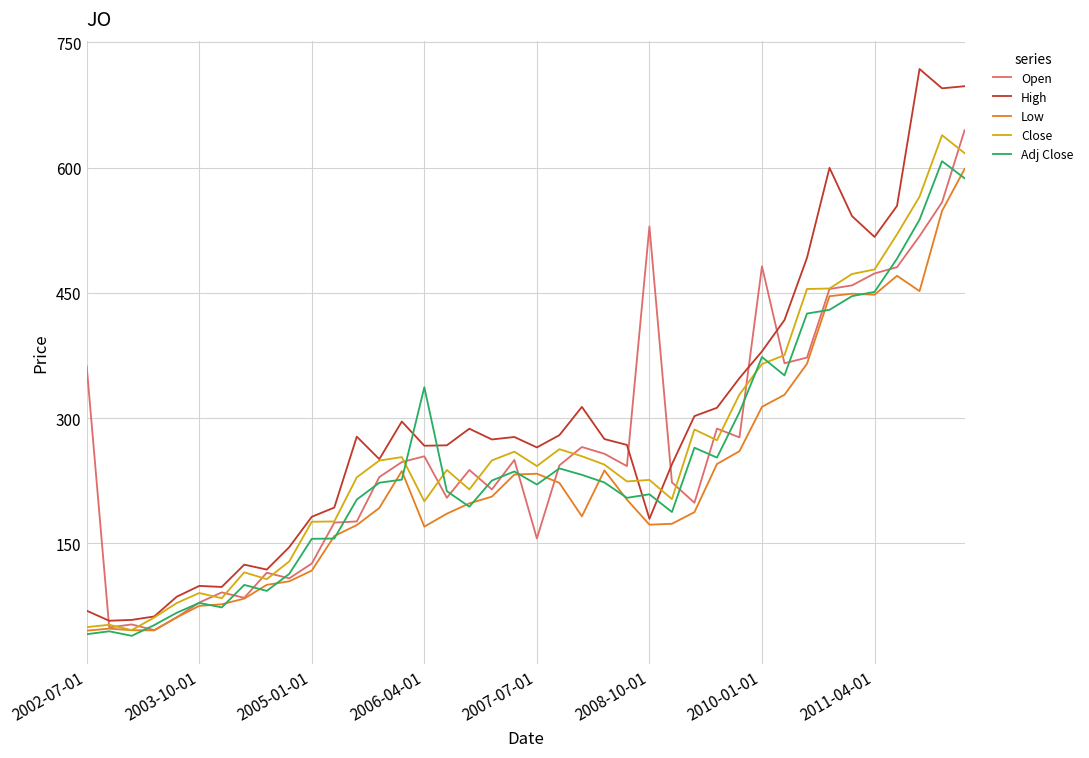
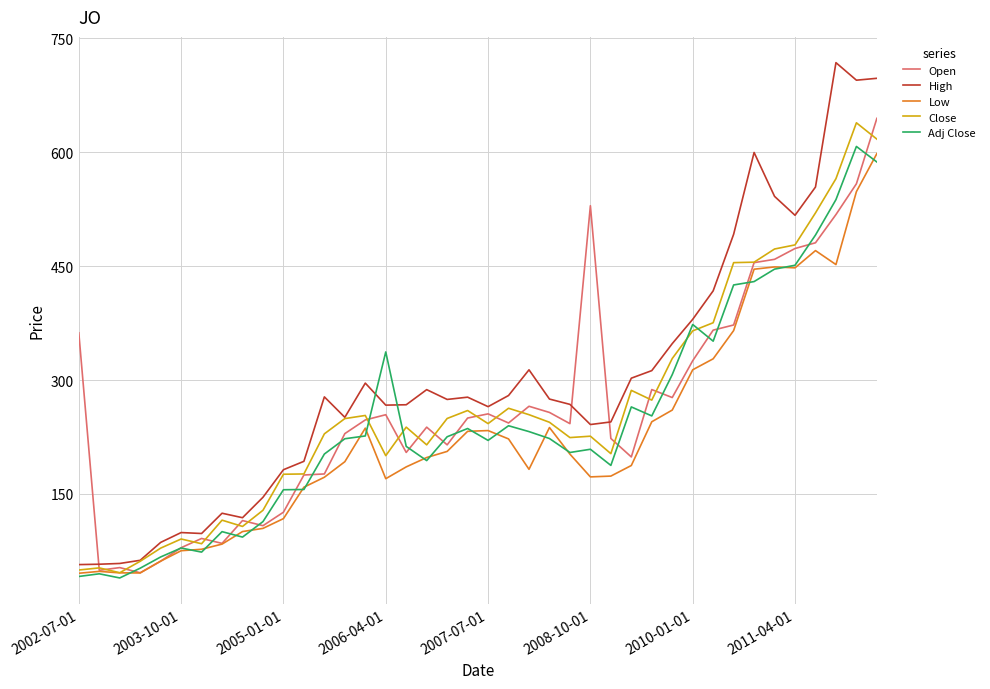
  {
    "Open": {
      "2002-07-01": 360,
      "2005-01-01": 130,
      "2006-04-01": 250,
-     "2007-07-01": 160,
+     "2007-07-01": 260,
      "2008-10-01": 530,
-     "2010-01-01": 480,
+     "2010-01-01": 330,
      "2011-04-01": 470
    },
    "High": {
-     "2002-07-01": 70,
+     "2002-07-01": 60,
      "2003-10-01": 100,
      "2005-01-01": 180,
      "2006-04-01": 270,
      "2007-07-01": 270,
-     "2008-10-01": 180,
+     "2008-10-01": 240,
      "2010-01-01": 380,
      "2011-04-01": 520
    },
    "Adj Close": {
      "2002-07-01": 40,
      "2005-01-01": 160,
      "2006-04-01": 340,
      "2007-07-01": 220,
      "2008-10-01": 210,
      "2010-01-01": 370
    }
  }
